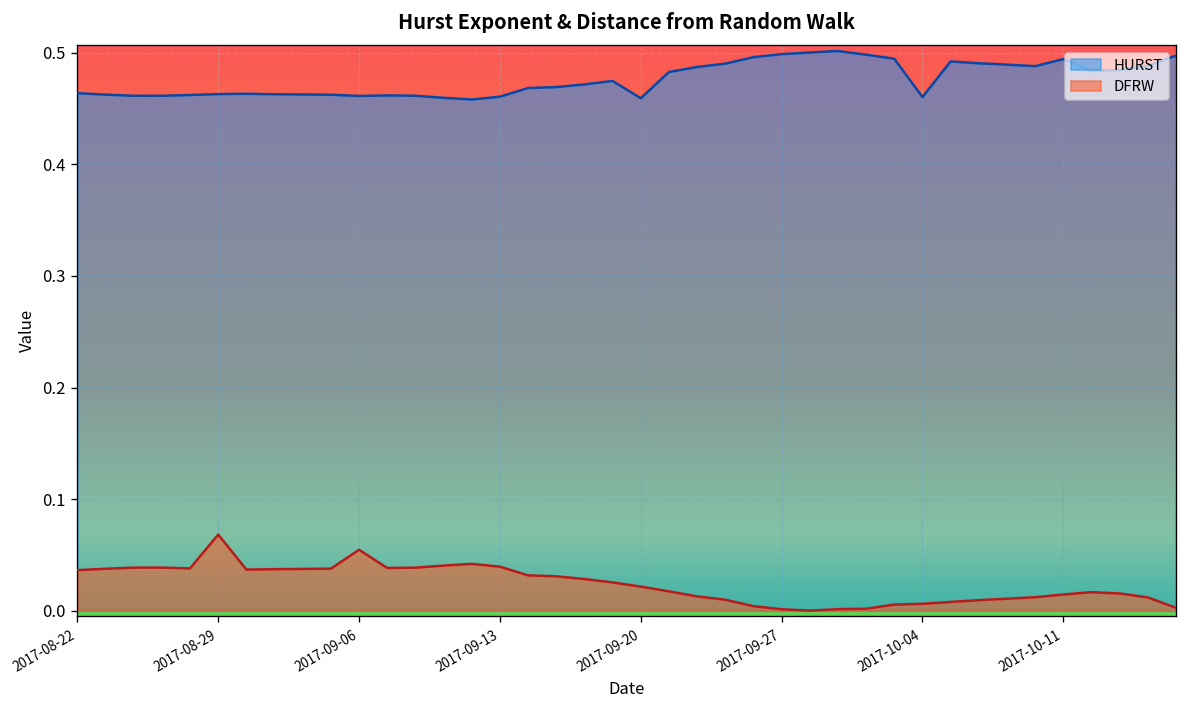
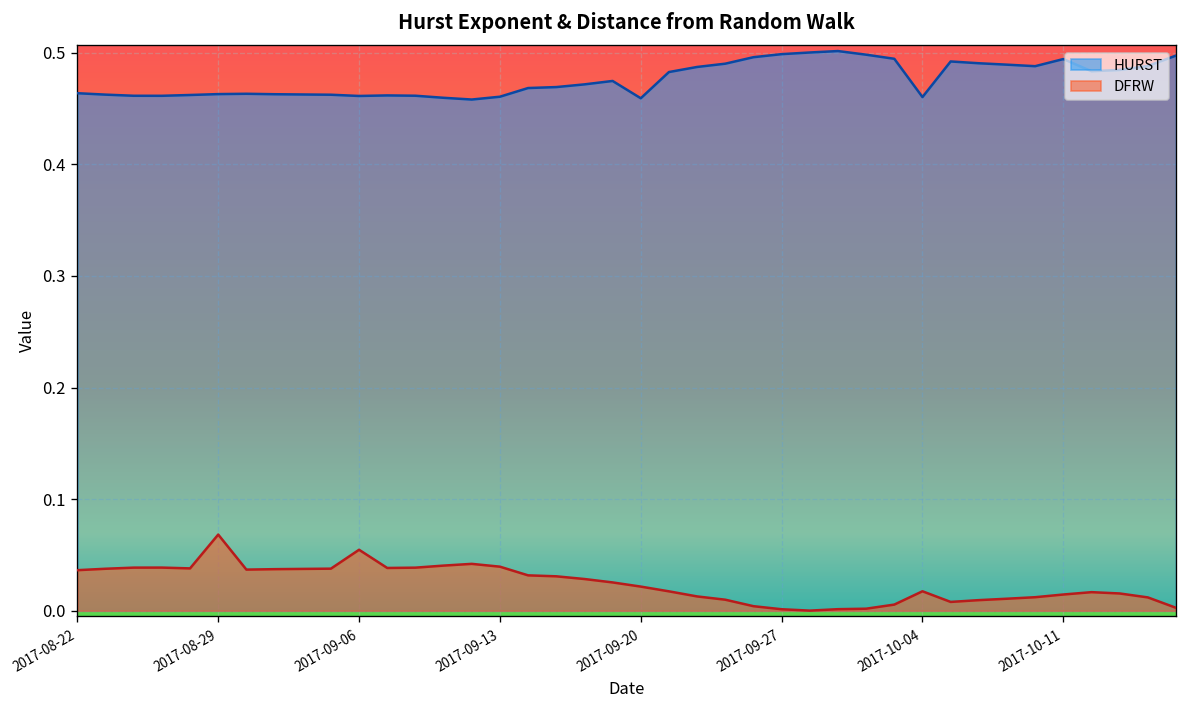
  {
    "HURST": {
      "2017-08-22": 0.46,
      "2017-08-29": 0.46,
      "2017-09-06": 0.46,
      "2017-09-13": 0.46,
      "2017-09-20": 0.46,
      "2017-09-27": 0.50,
      "2017-10-04": 0.46,
      "2017-10-11": 0.49
    },
    "DFRW": {
      "2017-08-22": 0.04,
      "2017-08-29": 0.07,
      "2017-09-06": 0.05,
      "2017-09-13": 0.04,
      "2017-09-20": 0.02,
      "2017-09-27": 0.00,
-     "2017-10-04": 0.01,
+     "2017-10-04": 0.02,
      "2017-10-11": 0.01
    }
  }
